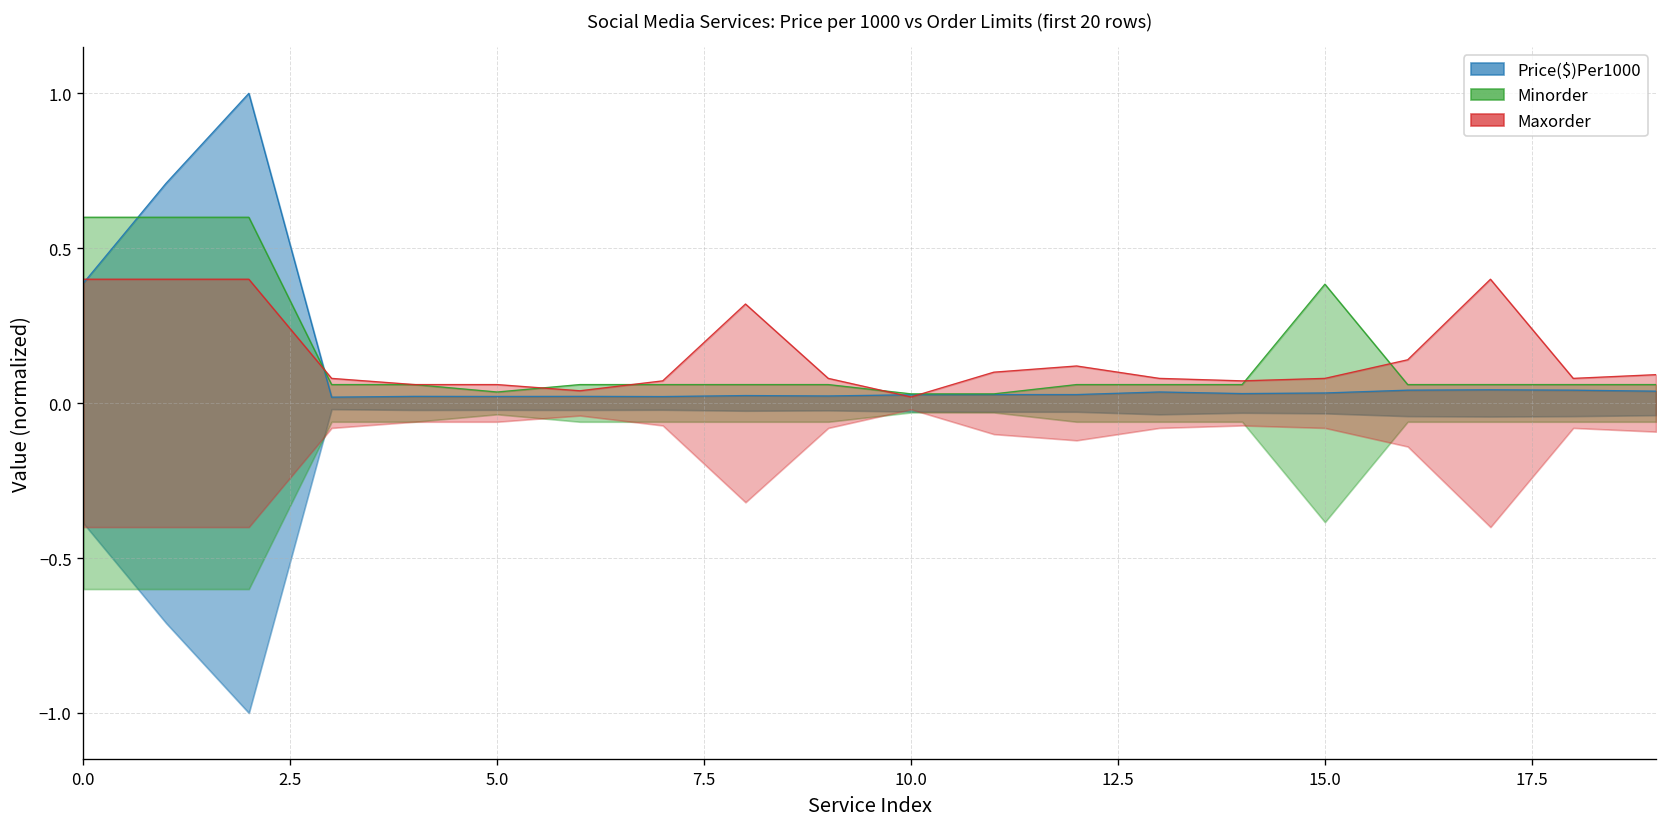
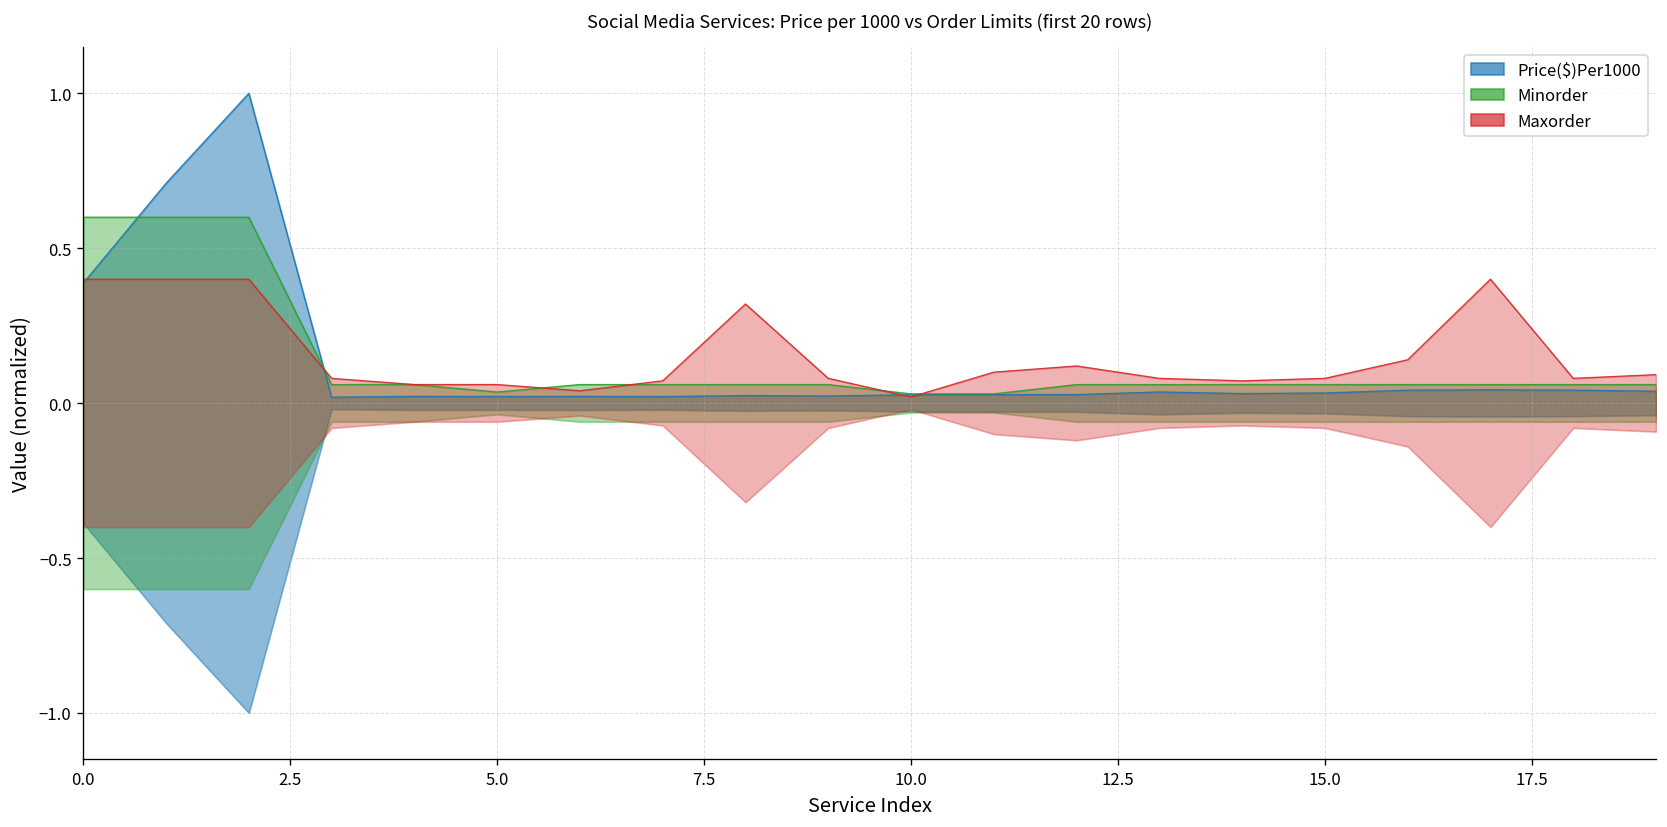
  {
    "Price($)Per1000": {
      "0.0": 0.39,
      "5.0": 0.02,
      "15.0": 0.03
    },
    "Minorder": {
      "0.0": 0.60,
      "5.0": 0.04,
-     "15.0": 0.38
+     "15.0": 0.06
    },
    "Maxorder": {
      "0.0": 0.40,
      "5.0": 0.06,
      "15.0": 0.08
    }
  }
